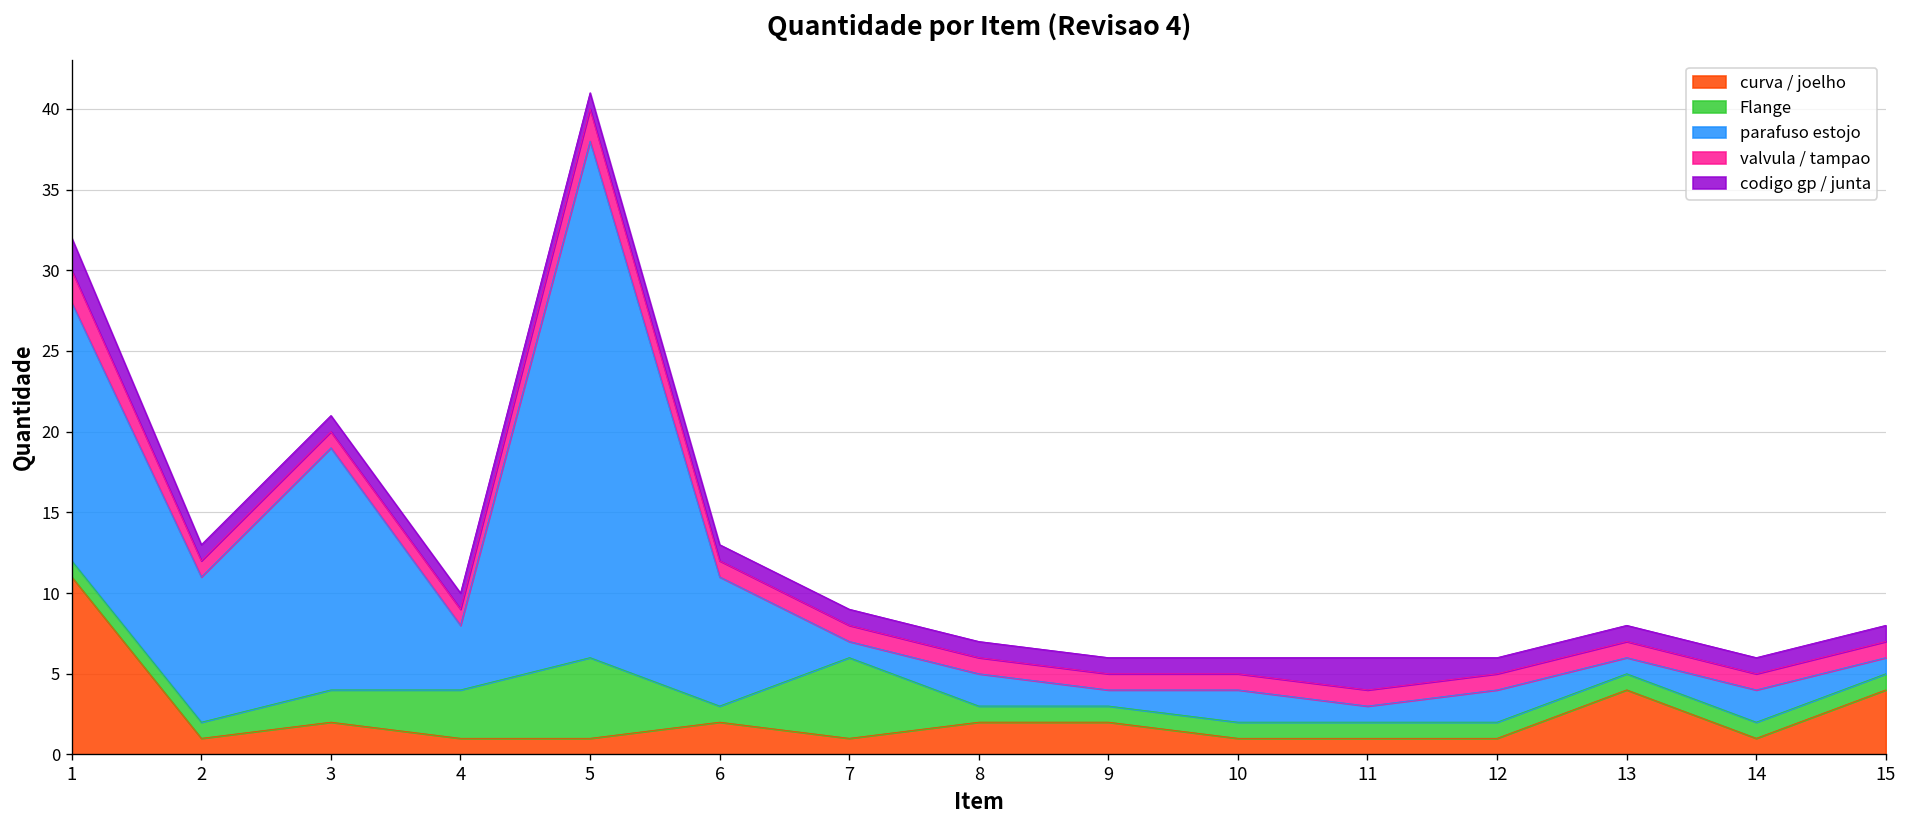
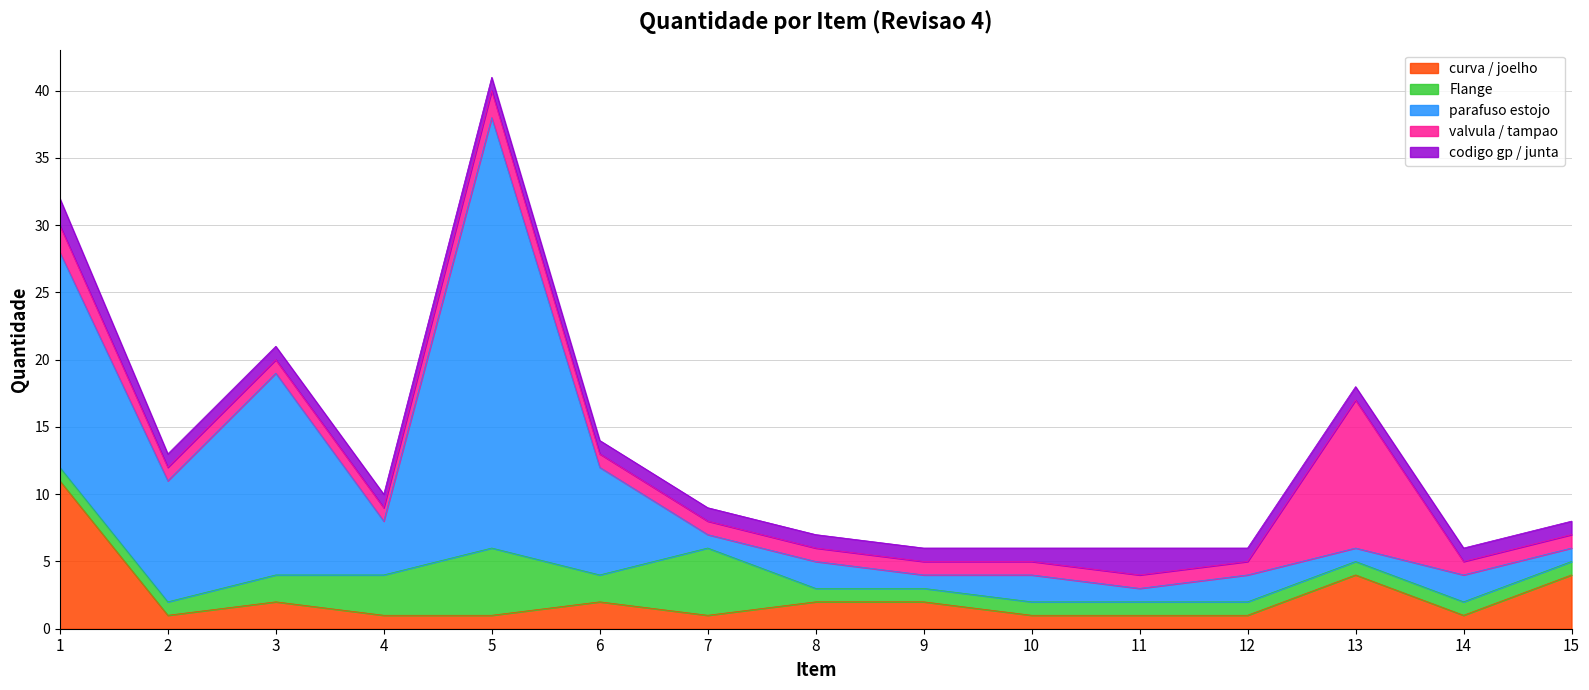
  {
    "curva / joelho": {
      "1": 11,
      "2": 1,
      "3": 2,
      "4": 1,
      "5": 1,
      "6": 2,
      "7": 1,
      "8": 2,
      "9": 2,
      "10": 1,
      "11": 1,
      "12": 1,
      "13": 4,
      "14": 1,
      "15": 4
    },
    "Flange": {
      "1": 1,
      "2": 1,
      "3": 2,
      "4": 3,
      "5": 5,
-     "6": 1,
+     "6": 2,
      "7": 5,
      "8": 1,
      "9": 1,
      "10": 1,
      "11": 1,
      "12": 1,
      "13": 1,
      "14": 1,
      "15": 1
    },
    "parafuso estojo": {
      "1": 16,
      "2": 9,
      "3": 15,
      "4": 4,
      "5": 32,
      "6": 8,
      "7": 1,
      "8": 2,
      "9": 1,
      "10": 2,
      "11": 1,
      "12": 2,
      "13": 1,
      "14": 2,
      "15": 1
    },
    "valvula / tampao": {
      "1": 2,
      "2": 1,
      "3": 1,
      "4": 1,
      "5": 2,
      "6": 1,
      "7": 1,
      "8": 1,
      "9": 1,
      "10": 1,
      "11": 1,
      "12": 1,
-     "13": 1,
+     "13": 11,
      "14": 1,
      "15": 1
    },
    "codigo gp / junta": {
      "1": 2,
      "2": 1,
      "3": 1,
      "4": 1,
      "5": 1,
      "6": 1,
      "7": 1,
      "8": 1,
      "9": 1,
      "10": 1,
      "11": 2,
      "12": 1,
      "13": 1,
      "14": 1,
      "15": 1
    }
  }
